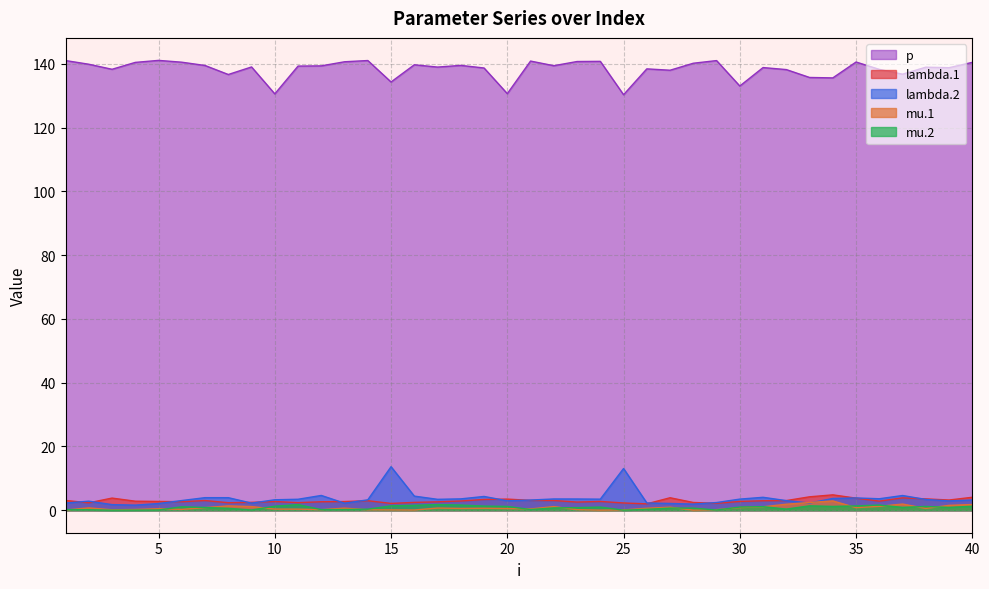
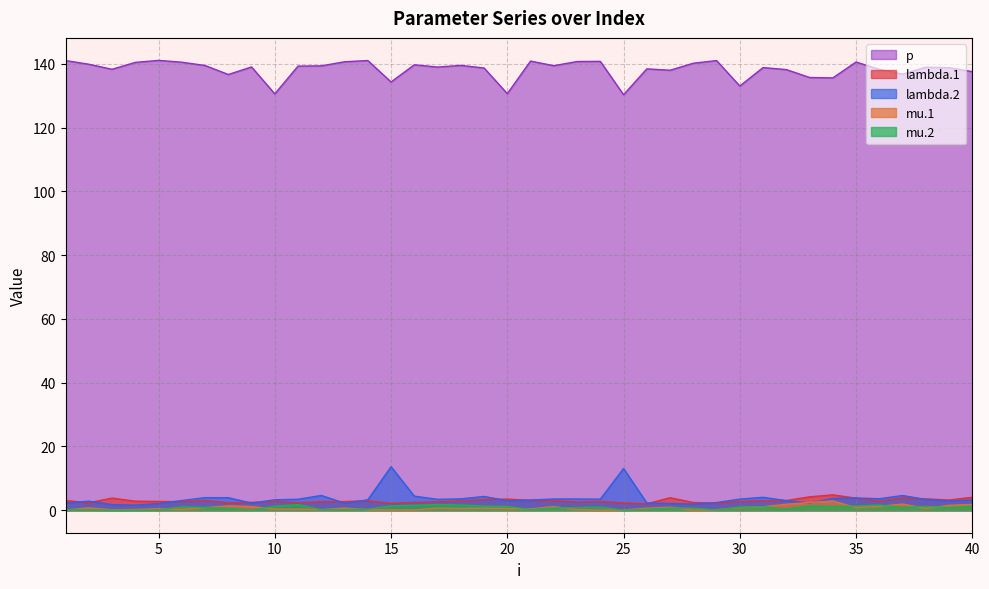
  {
    "p": {
      "5": 141,
      "10": 131,
      "15": 134,
      "20": 131,
      "25": 130,
      "30": 133,
      "35": 141,
-     "40": 140
+     "40": 138
    },
    "lambda.2": {
      "15": 14,
      "25": 13,
      "40": 3
    },
    "mu.2": {
      "10": 1
    }
  }
